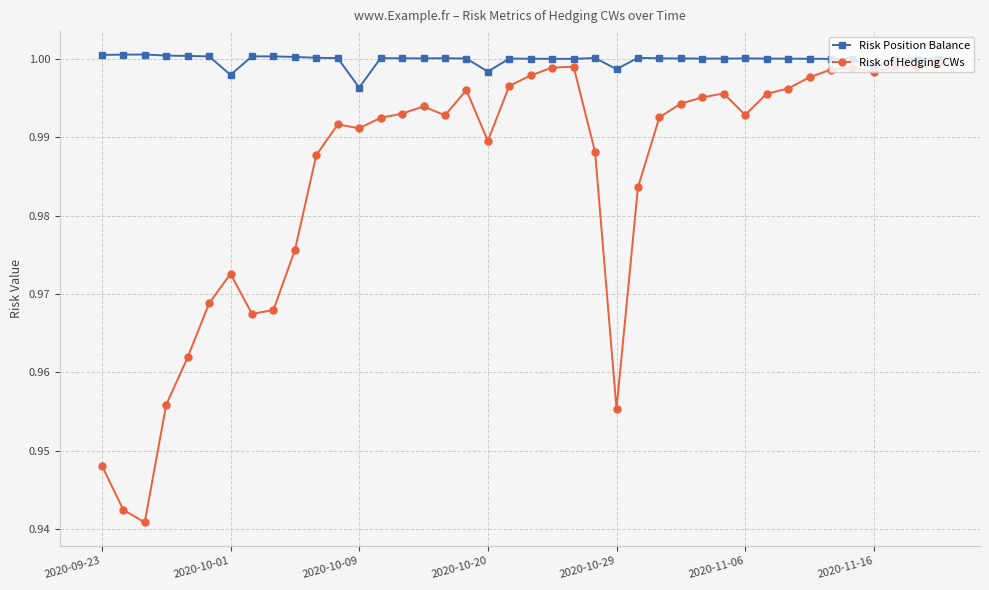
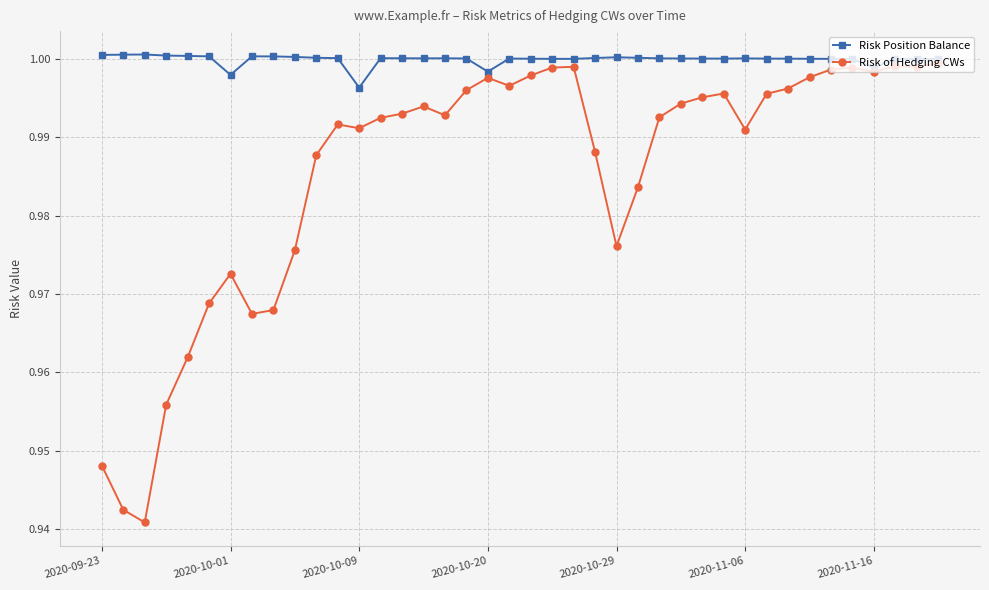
  {
    "Risk Position Balance": {
      "2020-09-23": 1.001,
      "2020-10-01": 0.998,
      "2020-10-09": 0.996,
      "2020-10-20": 0.998,
-     "2020-10-29": 0.999,
+     "2020-10-29": 1.000,
      "2020-11-06": 1.000
    },
    "Risk of Hedging CWs": {
      "2020-09-23": 0.948,
      "2020-10-01": 0.973,
      "2020-10-09": 0.991,
-     "2020-10-20": 0.990,
-     "2020-10-29": 0.955,
-     "2020-11-06": 0.993
+     "2020-10-20": 0.998,
+     "2020-10-29": 0.976,
+     "2020-11-06": 0.991
    }
  }
